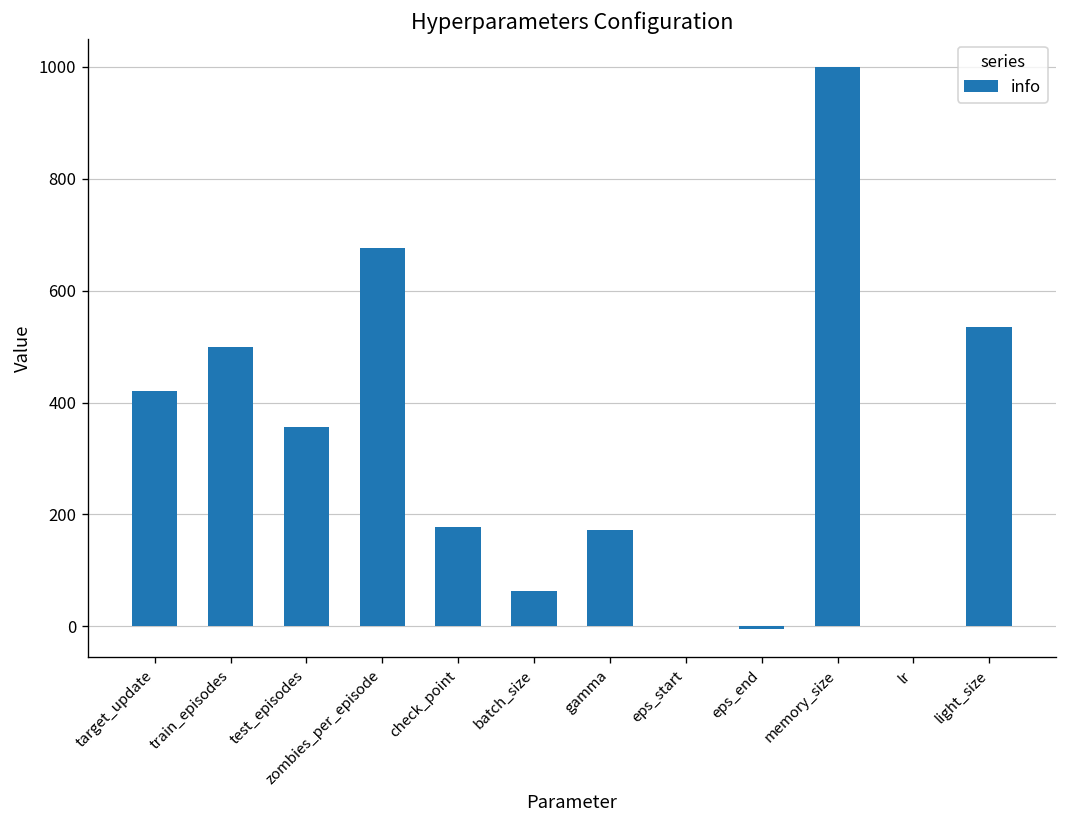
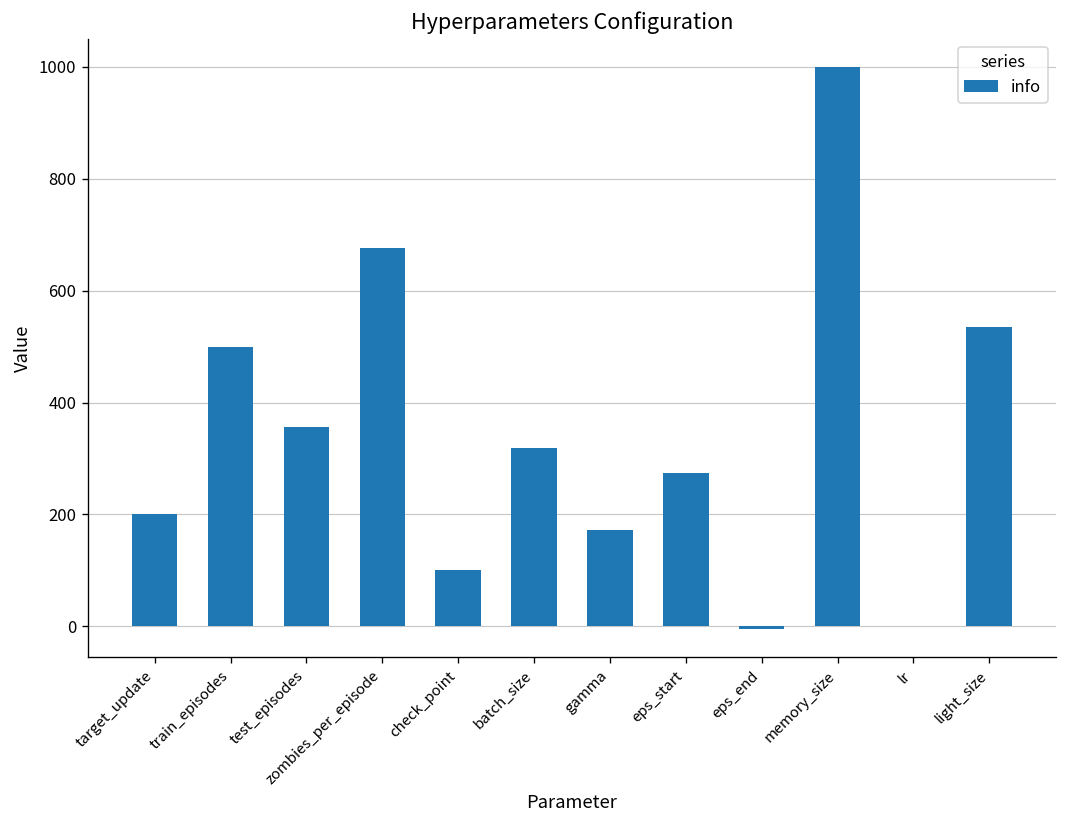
  {
-   "target_update": 420,
+   "target_update": 200,
    "train_episodes": 500,
    "test_episodes": 360,
    "zombies_per_episode": 680,
-   "check_point": 180,
-   "batch_size": 60,
+   "check_point": 100,
+   "batch_size": 320,
    "gamma": 170,
-   "eps_start": 0,
+   "eps_start": 270,
    "memory_size": 1000,
    "light_size": 540
  }
